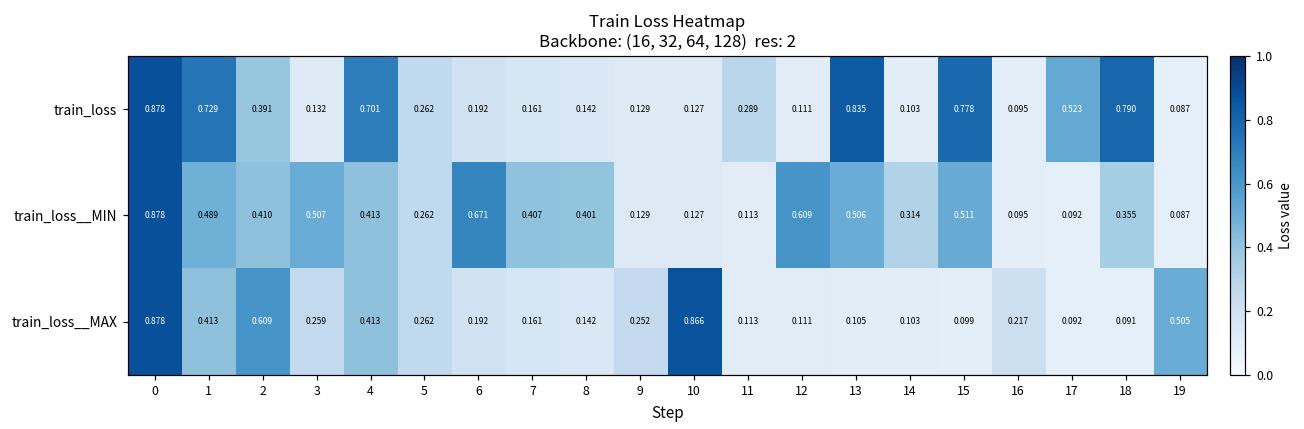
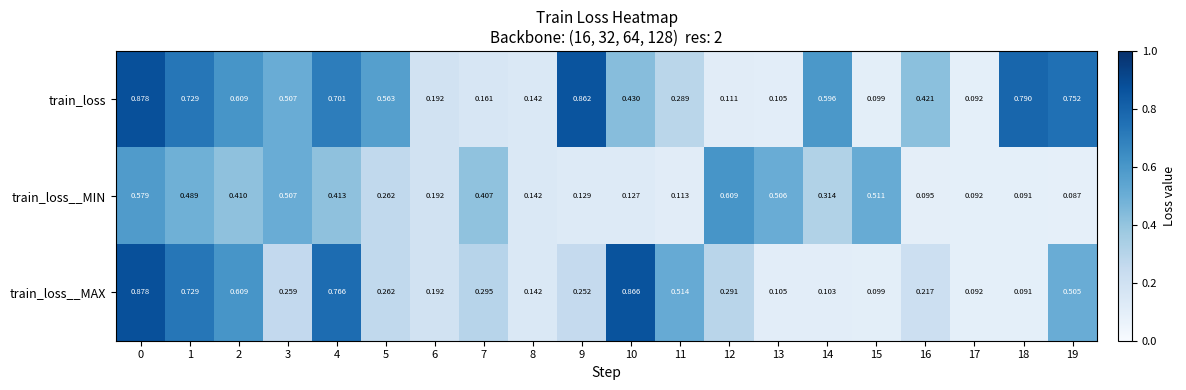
  {
    "train_loss": {
      "0": 0.878,
      "1": 0.729,
-     "2": 0.391,
-     "3": 0.132,
+     "2": 0.609,
+     "3": 0.507,
      "4": 0.701,
-     "5": 0.262,
+     "5": 0.563,
      "6": 0.192,
      "7": 0.161,
      "8": 0.142,
-     "9": 0.129,
-     "10": 0.127,
+     "9": 0.862,
+     "10": 0.430,
      "11": 0.289,
      "12": 0.111,
-     "13": 0.835,
-     "14": 0.103,
-     "15": 0.778,
-     "16": 0.095,
-     "17": 0.523,
+     "13": 0.105,
+     "14": 0.596,
+     "15": 0.099,
+     "16": 0.421,
+     "17": 0.092,
      "18": 0.790,
-     "19": 0.087
+     "19": 0.752
    },
    "train_loss__MIN": {
-     "0": 0.878,
+     "0": 0.579,
      "1": 0.489,
      "2": 0.410,
      "3": 0.507,
      "4": 0.413,
      "5": 0.262,
-     "6": 0.671,
+     "6": 0.192,
      "7": 0.407,
-     "8": 0.401,
+     "8": 0.142,
      "9": 0.129,
      "10": 0.127,
      "11": 0.113,
      "12": 0.609,
      "13": 0.506,
      "14": 0.314,
      "15": 0.511,
      "16": 0.095,
      "17": 0.092,
-     "18": 0.355,
+     "18": 0.091,
      "19": 0.087
    },
    "train_loss__MAX": {
      "0": 0.878,
-     "1": 0.413,
+     "1": 0.729,
      "2": 0.609,
      "3": 0.259,
-     "4": 0.413,
+     "4": 0.766,
      "5": 0.262,
      "6": 0.192,
-     "7": 0.161,
+     "7": 0.295,
      "8": 0.142,
      "9": 0.252,
      "10": 0.866,
-     "11": 0.113,
-     "12": 0.111,
+     "11": 0.514,
+     "12": 0.291,
      "13": 0.105,
      "14": 0.103,
      "15": 0.099,
      "16": 0.217,
      "17": 0.092,
      "18": 0.091,
      "19": 0.505
    }
  }
